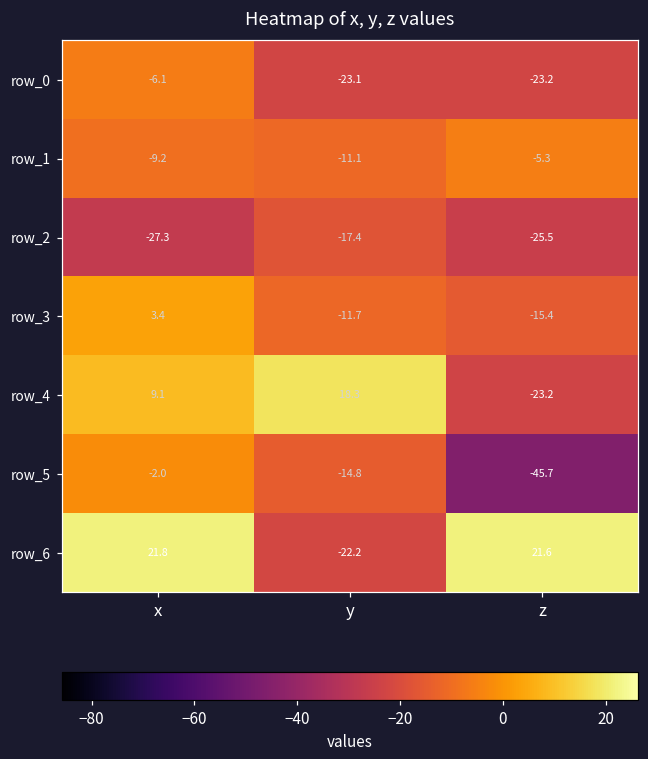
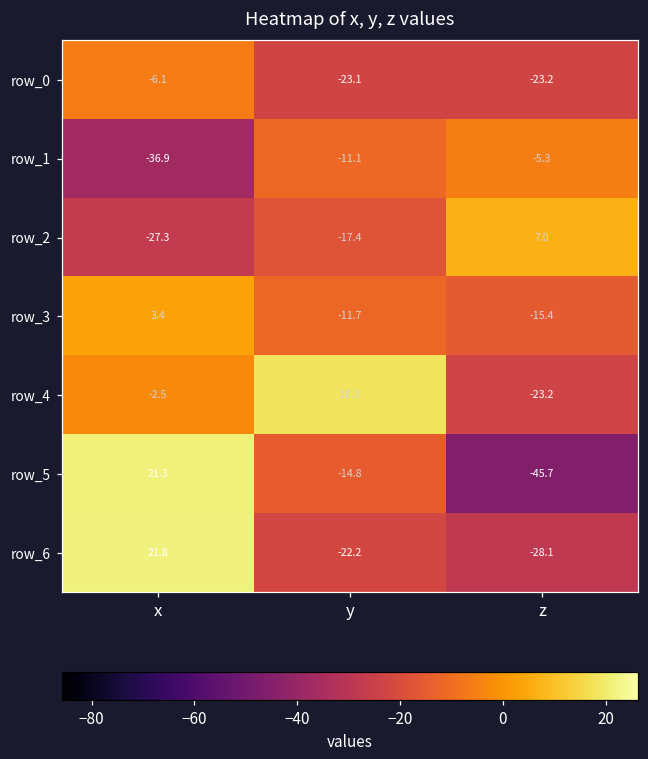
  {
    "row_0": {
      "x": -6.1,
      "y": -23.1,
      "z": -23.2
    },
    "row_1": {
-     "x": -9.2,
+     "x": -36.9,
      "y": -11.1,
      "z": -5.3
    },
    "row_2": {
      "x": -27.3,
      "y": -17.4,
-     "z": -25.5
+     "z": 7.0
    },
    "row_3": {
      "x": 3.4,
      "y": -11.7,
      "z": -15.4
    },
    "row_4": {
-     "x": 9.1,
+     "x": -2.5,
      "y": 18.3,
      "z": -23.2
    },
    "row_5": {
-     "x": -2.0,
+     "x": 21.3,
      "y": -14.8,
      "z": -45.7
    },
    "row_6": {
      "x": 21.8,
      "y": -22.2,
-     "z": 21.6
+     "z": -28.1
    }
  }
